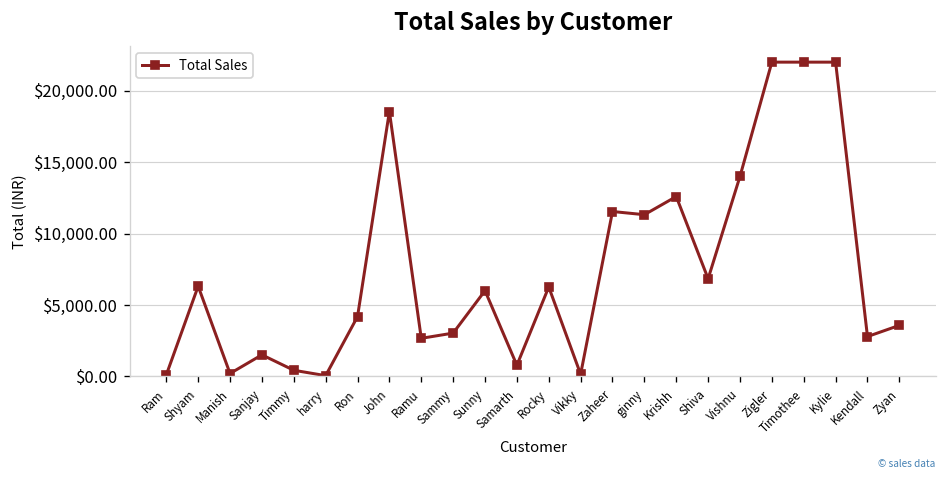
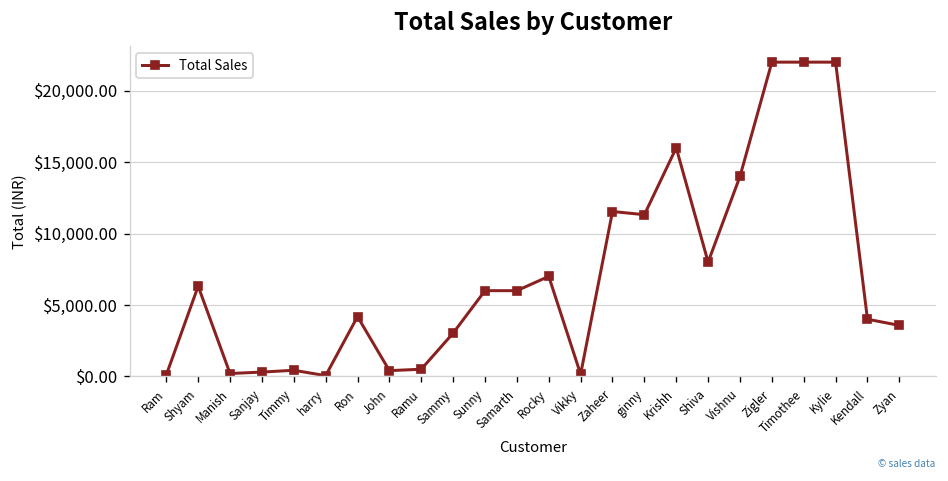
  {
    "Ram": "$100",
    "Shyam": "$6,300",
    "Manish": "$200",
-   "Sanjay": "$1,500",
+   "Sanjay": "$300",
    "Timmy": "$400",
    "harry": "$100",
    "Ron": "$4,200",
-   "John": "$18,500",
-   "Ramu": "$2,700",
+   "John": "$400",
+   "Ramu": "$500",
    "Sammy": "$3,000",
    "Sunny": "$6,000",
-   "Samarth": "$800",
-   "Rocky": "$6,300",
+   "Samarth": "$6,000",
+   "Rocky": "$7,000",
    "Vikky": "$100",
    "Zaheer": "$11,500",
    "ginny": "$11,300",
-   "Krishh": "$12,600",
-   "Shiva": "$6,800",
+   "Krishh": "$16,000",
+   "Shiva": "$8,000",
    "Vishnu": "$14,000",
    "Zigler": "$22,000",
    "Timothee": "$22,000",
    "Kylie": "$22,000",
-   "Kendall": "$2,800",
+   "Kendall": "$4,000",
    "Zyan": "$3,600"
  }
